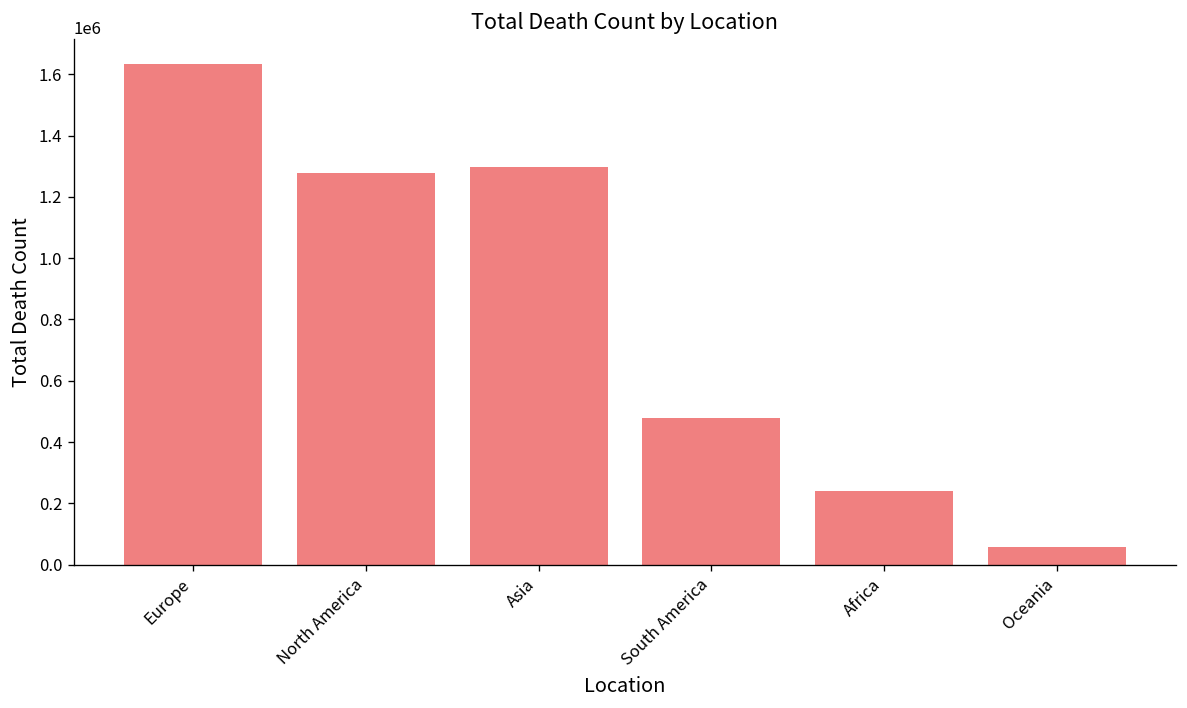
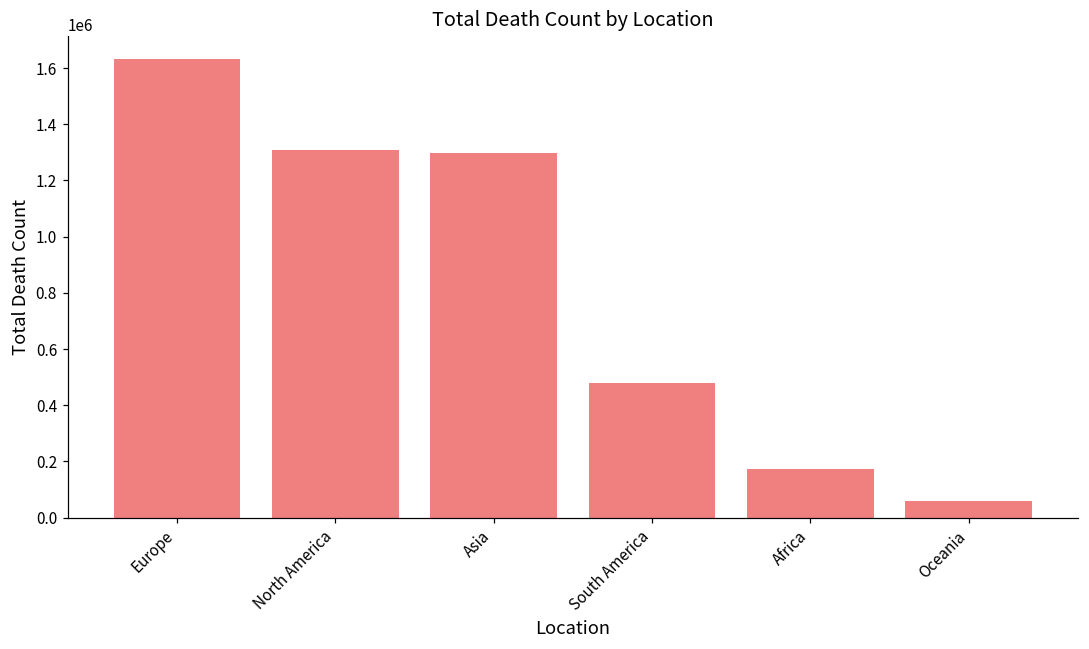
  {
    "Europe": 1630000,
-   "North America": 1280000,
+   "North America": 1310000,
    "Asia": 1300000,
    "South America": 480000,
-   "Africa": 240000,
+   "Africa": 170000,
    "Oceania": 60000
  }
